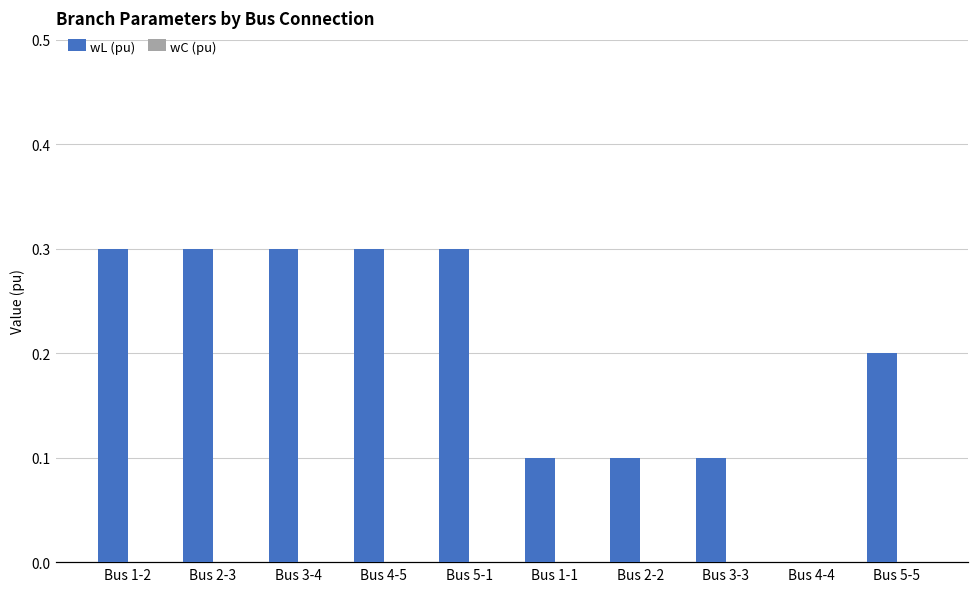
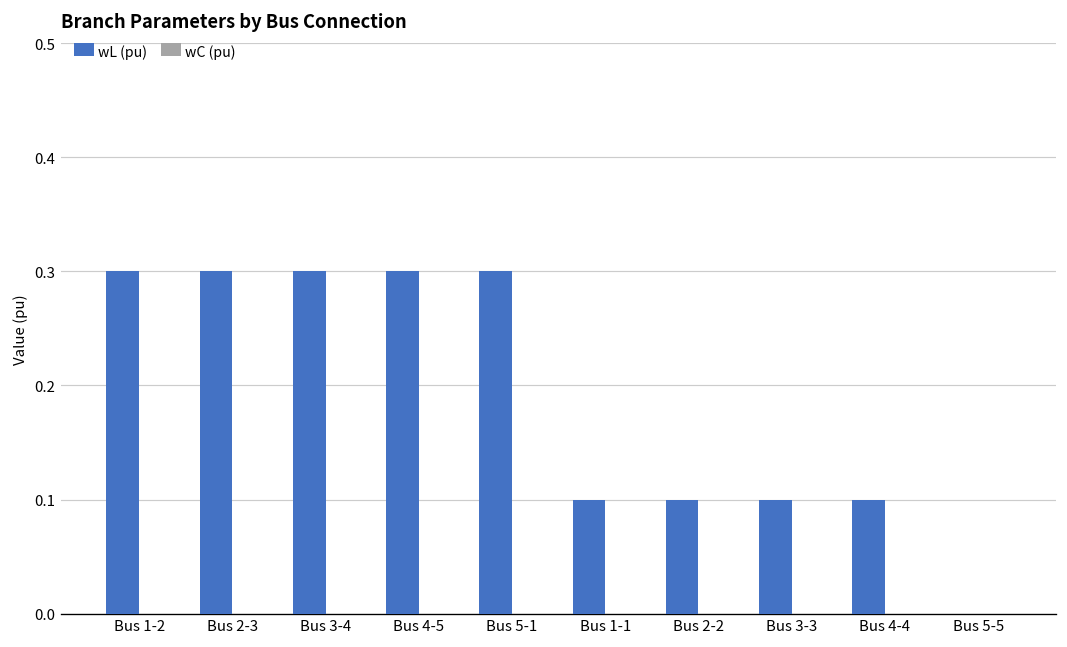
  {
    "wL (pu)": {
      "Bus 1-2": 0.3,
      "Bus 2-3": 0.3,
      "Bus 3-4": 0.3,
      "Bus 4-5": 0.3,
      "Bus 5-1": 0.3,
      "Bus 1-1": 0.1,
      "Bus 2-2": 0.1,
      "Bus 3-3": 0.1,
-     "Bus 4-4": 0.0,
-     "Bus 5-5": 0.2
+     "Bus 4-4": 0.1,
+     "Bus 5-5": 0.0
    },
    "wC (pu)": {
      "Bus 1-2": 0.0,
      "Bus 2-3": 0.0,
      "Bus 3-4": 0.0,
      "Bus 4-5": 0.0,
      "Bus 5-1": 0.0,
      "Bus 1-1": 0.0,
      "Bus 2-2": 0.0,
      "Bus 3-3": 0.0,
      "Bus 4-4": 0.0,
      "Bus 5-5": 0.0
    }
  }
